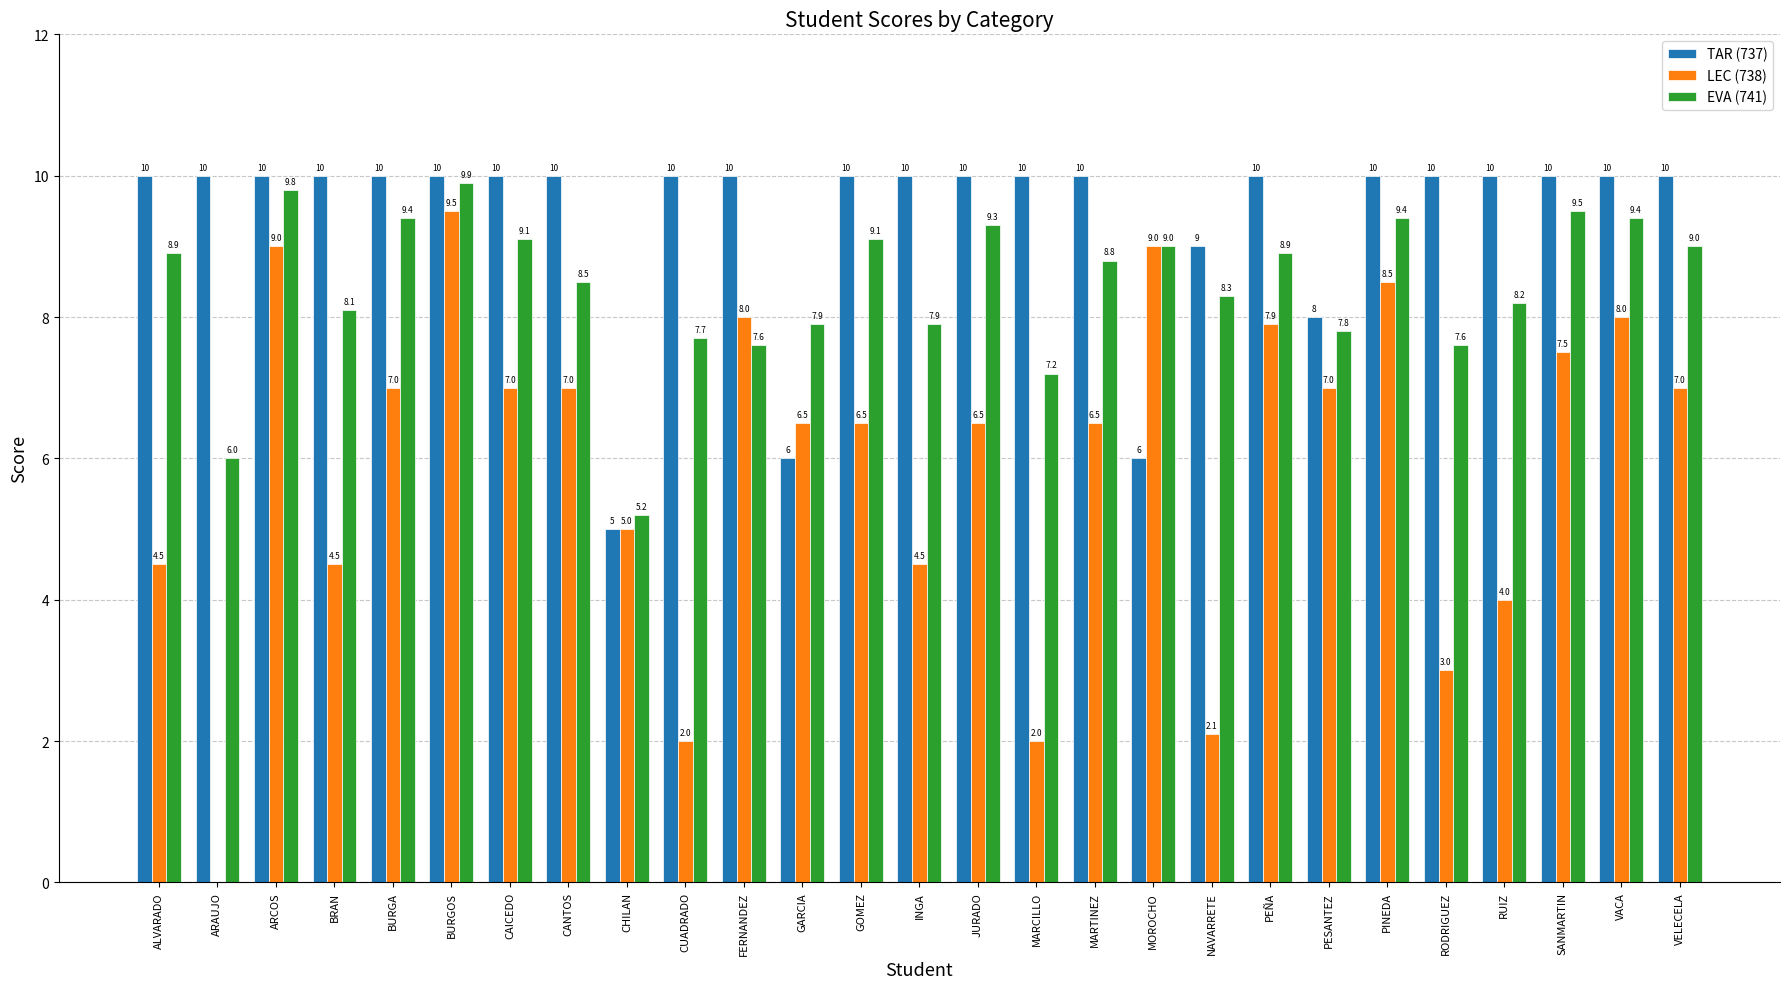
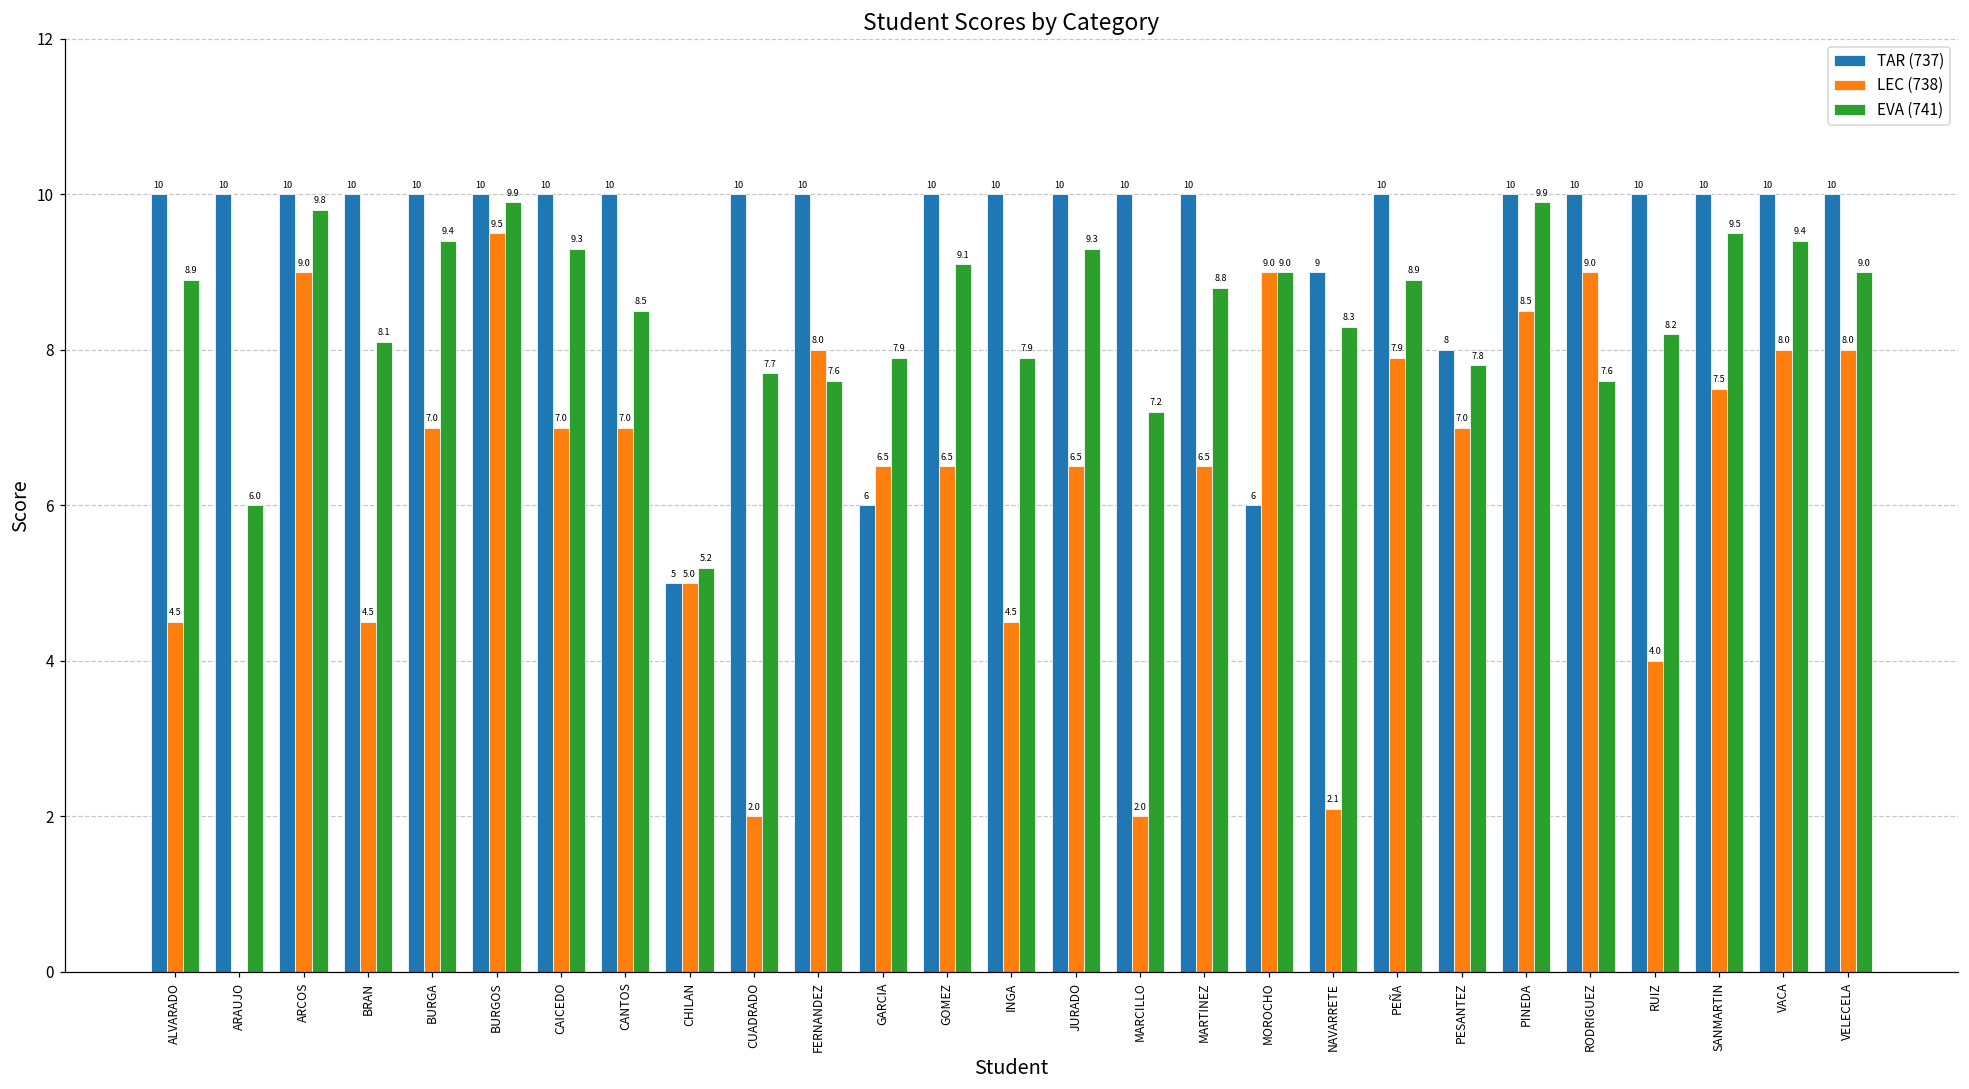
  {
    "TAR (737)": {
      "ALVARADO": 10,
      "ARAUJO": 10,
      "ARCOS": 10,
      "BRAN": 10,
      "BURGA": 10,
      "BURGOS": 10,
      "CAICEDO": 10,
      "CANTOS": 10,
      "CHILAN": 5,
      "CUADRADO": 10,
      "FERNANDEZ": 10,
      "GARCIA": 6,
      "GOMEZ": 10,
      "INGA": 10,
      "JURADO": 10,
      "MARCILLO": 10,
      "MARTINEZ": 10,
      "MOROCHO": 6,
      "NAVARRETE": 9,
      "PEÑA": 10,
      "PESANTEZ": 8,
      "PINEDA": 10,
      "RODRIGUEZ": 10,
      "RUIZ": 10,
      "SANMARTIN": 10,
      "VACA": 10,
      "VELECELA": 10
    },
    "LEC (738)": {
      "ALVARADO": 4.5,
      "ARCOS": 9.0,
      "BRAN": 4.5,
      "BURGA": 7.0,
      "BURGOS": 9.5,
      "CAICEDO": 7.0,
      "CANTOS": 7.0,
      "CHILAN": 5.0,
      "CUADRADO": 2.0,
      "FERNANDEZ": 8.0,
      "GARCIA": 6.5,
      "GOMEZ": 6.5,
      "INGA": 4.5,
      "JURADO": 6.5,
      "MARCILLO": 2.0,
      "MARTINEZ": 6.5,
      "MOROCHO": 9.0,
      "NAVARRETE": 2.1,
      "PEÑA": 7.9,
      "PESANTEZ": 7.0,
      "PINEDA": 8.5,
-     "RODRIGUEZ": 3.0,
+     "RODRIGUEZ": 9.0,
      "RUIZ": 4.0,
      "SANMARTIN": 7.5,
      "VACA": 8.0,
-     "VELECELA": 7.0
+     "VELECELA": 8.0
    },
    "EVA (741)": {
      "ALVARADO": 8.9,
      "ARAUJO": 6.0,
      "ARCOS": 9.8,
      "BRAN": 8.1,
      "BURGA": 9.4,
      "BURGOS": 9.9,
-     "CAICEDO": 9.1,
+     "CAICEDO": 9.3,
      "CANTOS": 8.5,
      "CHILAN": 5.2,
      "CUADRADO": 7.7,
      "FERNANDEZ": 7.6,
      "GARCIA": 7.9,
      "GOMEZ": 9.1,
      "INGA": 7.9,
      "JURADO": 9.3,
      "MARCILLO": 7.2,
      "MARTINEZ": 8.8,
      "MOROCHO": 9.0,
      "NAVARRETE": 8.3,
      "PEÑA": 8.9,
      "PESANTEZ": 7.8,
-     "PINEDA": 9.4,
+     "PINEDA": 9.9,
      "RODRIGUEZ": 7.6,
      "RUIZ": 8.2,
      "SANMARTIN": 9.5,
      "VACA": 9.4,
      "VELECELA": 9.0
    }
  }
